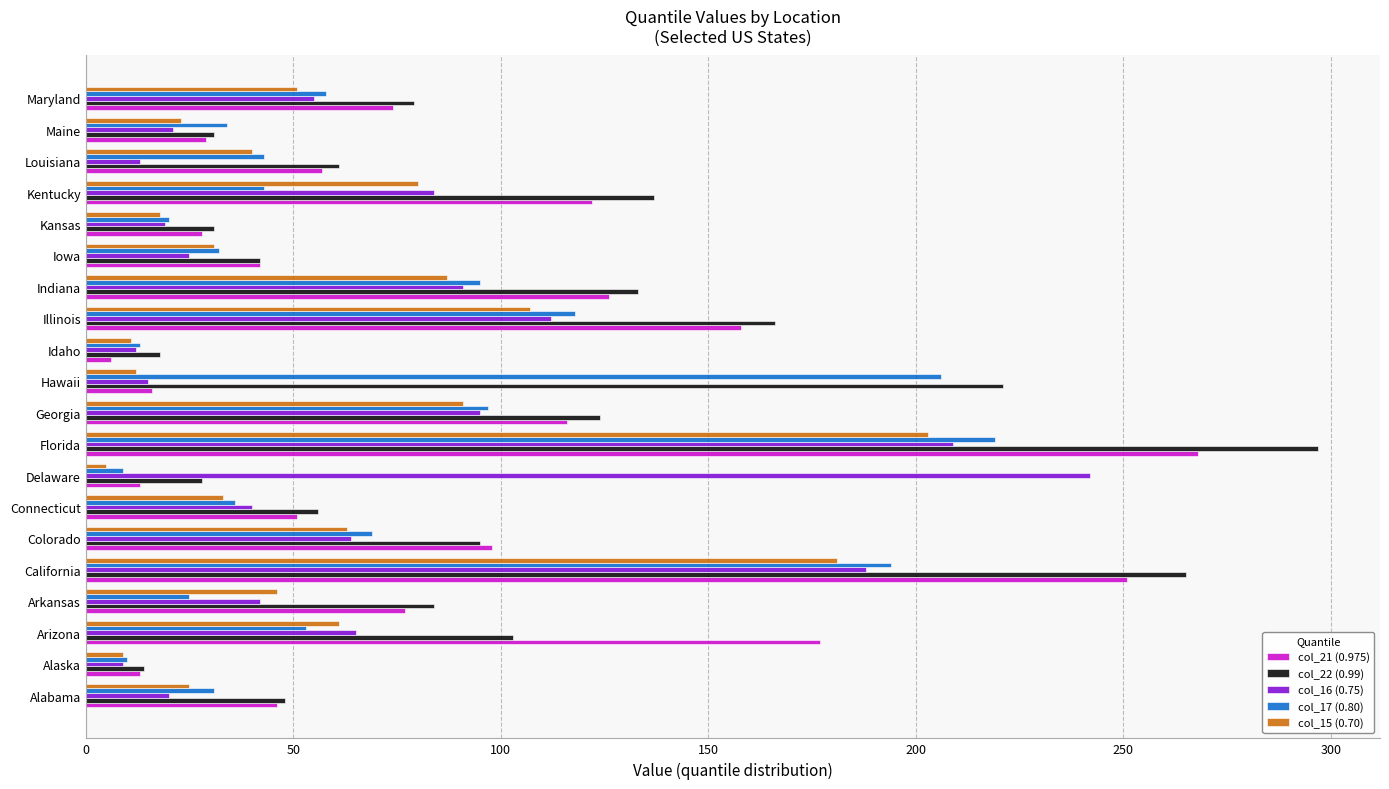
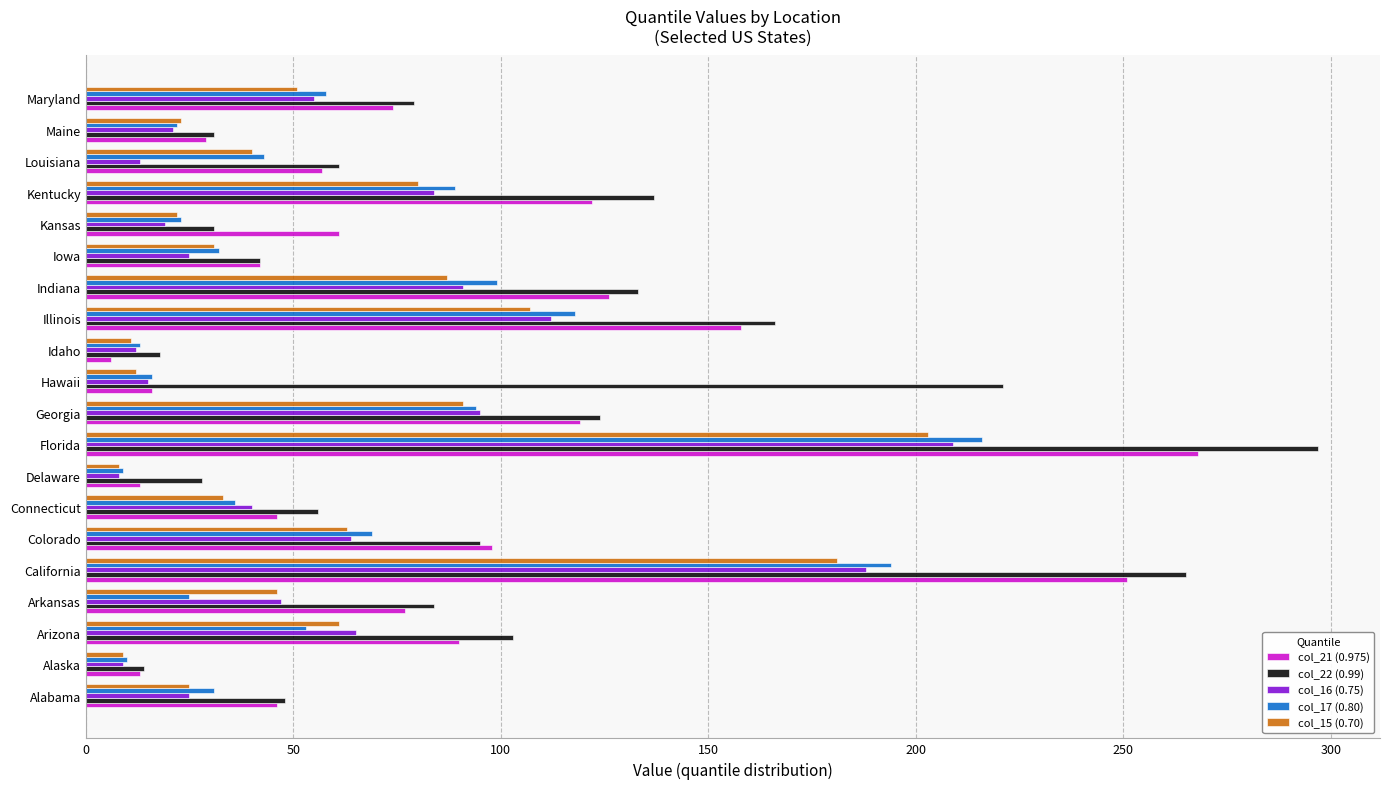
  {
    "col_21 (0.975)": {
      "Maryland": 74,
      "Maine": 29,
      "Louisiana": 57,
      "Kentucky": 122,
-     "Kansas": 28,
+     "Kansas": 61,
      "Iowa": 42,
      "Indiana": 126,
      "Illinois": 158,
      "Idaho": 6,
      "Hawaii": 16,
-     "Georgia": 116,
+     "Georgia": 119,
      "Florida": 268,
      "Delaware": 13,
-     "Connecticut": 51,
+     "Connecticut": 46,
      "Colorado": 98,
      "California": 251,
      "Arkansas": 77,
-     "Arizona": 177,
+     "Arizona": 90,
      "Alaska": 13,
      "Alabama": 46
    },
    "col_22 (0.99)": {
      "Maryland": 79,
      "Maine": 31,
      "Louisiana": 61,
      "Kentucky": 137,
      "Kansas": 31,
      "Iowa": 42,
      "Indiana": 133,
      "Illinois": 166,
      "Idaho": 18,
      "Hawaii": 221,
      "Georgia": 124,
      "Florida": 297,
      "Delaware": 28,
      "Connecticut": 56,
      "Colorado": 95,
      "California": 265,
      "Arkansas": 84,
      "Arizona": 103,
      "Alaska": 14,
      "Alabama": 48
    },
    "col_16 (0.75)": {
      "Maryland": 55,
      "Maine": 21,
      "Louisiana": 13,
      "Kentucky": 84,
      "Kansas": 19,
      "Iowa": 25,
      "Indiana": 91,
      "Illinois": 112,
      "Idaho": 12,
      "Hawaii": 15,
      "Georgia": 95,
      "Florida": 209,
-     "Delaware": 242,
+     "Delaware": 8,
      "Connecticut": 40,
      "Colorado": 64,
      "California": 188,
-     "Arkansas": 42,
+     "Arkansas": 47,
      "Arizona": 65,
      "Alaska": 9,
-     "Alabama": 20
+     "Alabama": 25
    },
    "col_17 (0.80)": {
      "Maryland": 58,
-     "Maine": 34,
+     "Maine": 22,
      "Louisiana": 43,
-     "Kentucky": 43,
-     "Kansas": 20,
+     "Kentucky": 89,
+     "Kansas": 23,
      "Iowa": 32,
-     "Indiana": 95,
+     "Indiana": 99,
      "Illinois": 118,
      "Idaho": 13,
-     "Hawaii": 206,
-     "Georgia": 97,
-     "Florida": 219,
+     "Hawaii": 16,
+     "Georgia": 94,
+     "Florida": 216,
      "Delaware": 9,
      "Connecticut": 36,
      "Colorado": 69,
      "California": 194,
      "Arkansas": 25,
      "Arizona": 53,
      "Alaska": 10,
      "Alabama": 31
    },
    "col_15 (0.70)": {
      "Maryland": 51,
      "Maine": 23,
      "Louisiana": 40,
      "Kentucky": 80,
-     "Kansas": 18,
+     "Kansas": 22,
      "Iowa": 31,
      "Indiana": 87,
      "Illinois": 107,
      "Idaho": 11,
      "Hawaii": 12,
      "Georgia": 91,
      "Florida": 203,
-     "Delaware": 5,
+     "Delaware": 8,
      "Connecticut": 33,
      "Colorado": 63,
      "California": 181,
      "Arkansas": 46,
      "Arizona": 61,
      "Alaska": 9,
      "Alabama": 25
    }
  }
